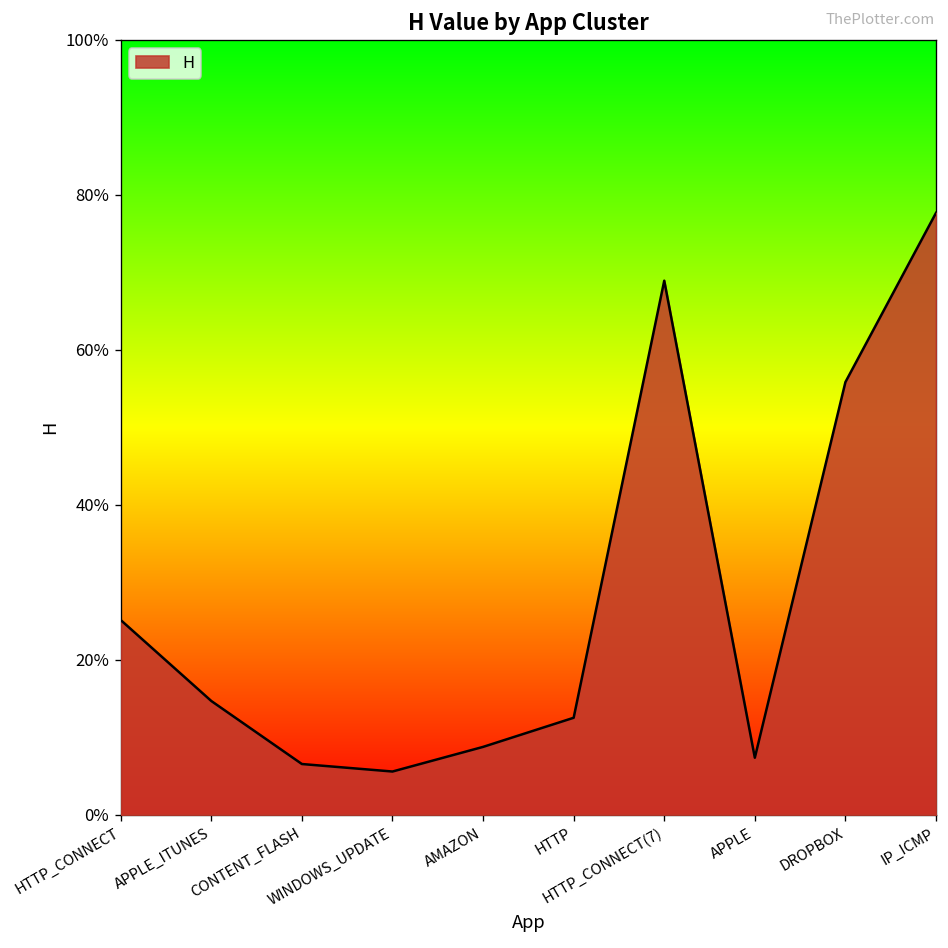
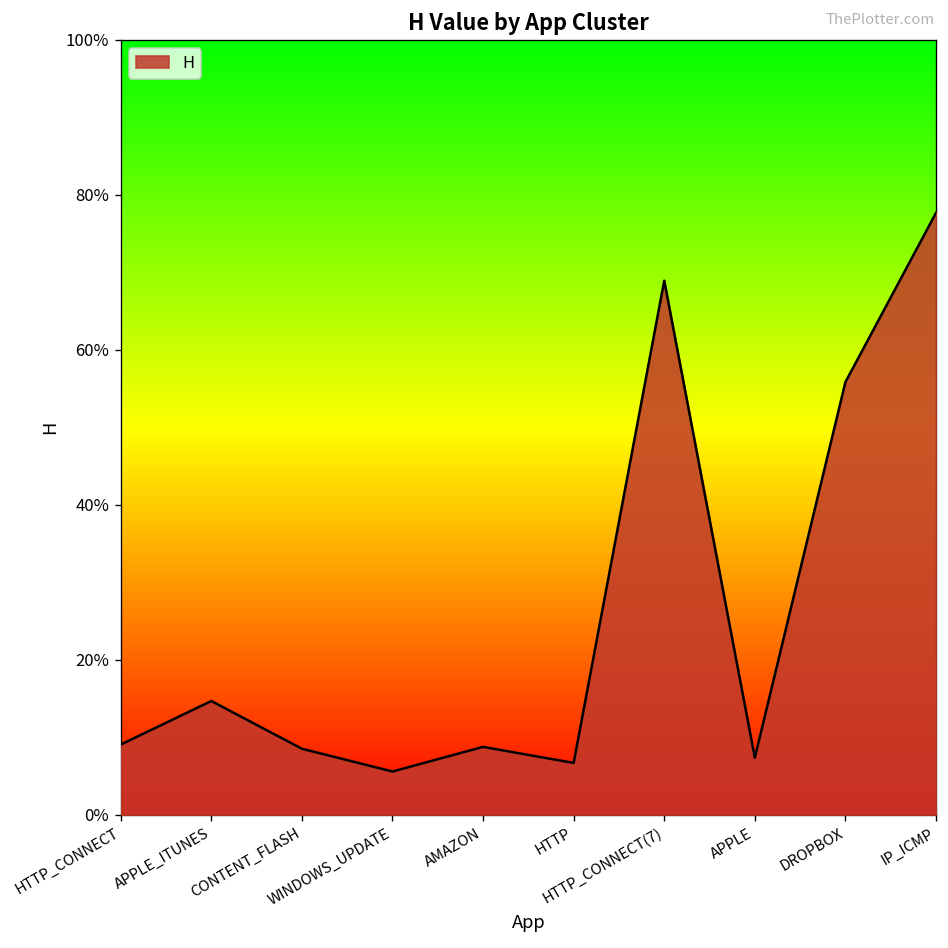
  {
-   "HTTP_CONNECT": "25%",
+   "HTTP_CONNECT": "9%",
    "APPLE_ITUNES": "15%",
-   "CONTENT_FLASH": "7%",
+   "CONTENT_FLASH": "9%",
    "WINDOWS_UPDATE": "6%",
    "AMAZON": "9%",
-   "HTTP": "13%",
+   "HTTP": "7%",
    "HTTP_CONNECT(7)": "69%",
    "APPLE": "7%",
    "DROPBOX": "56%",
    "IP_ICMP": "78%"
  }
